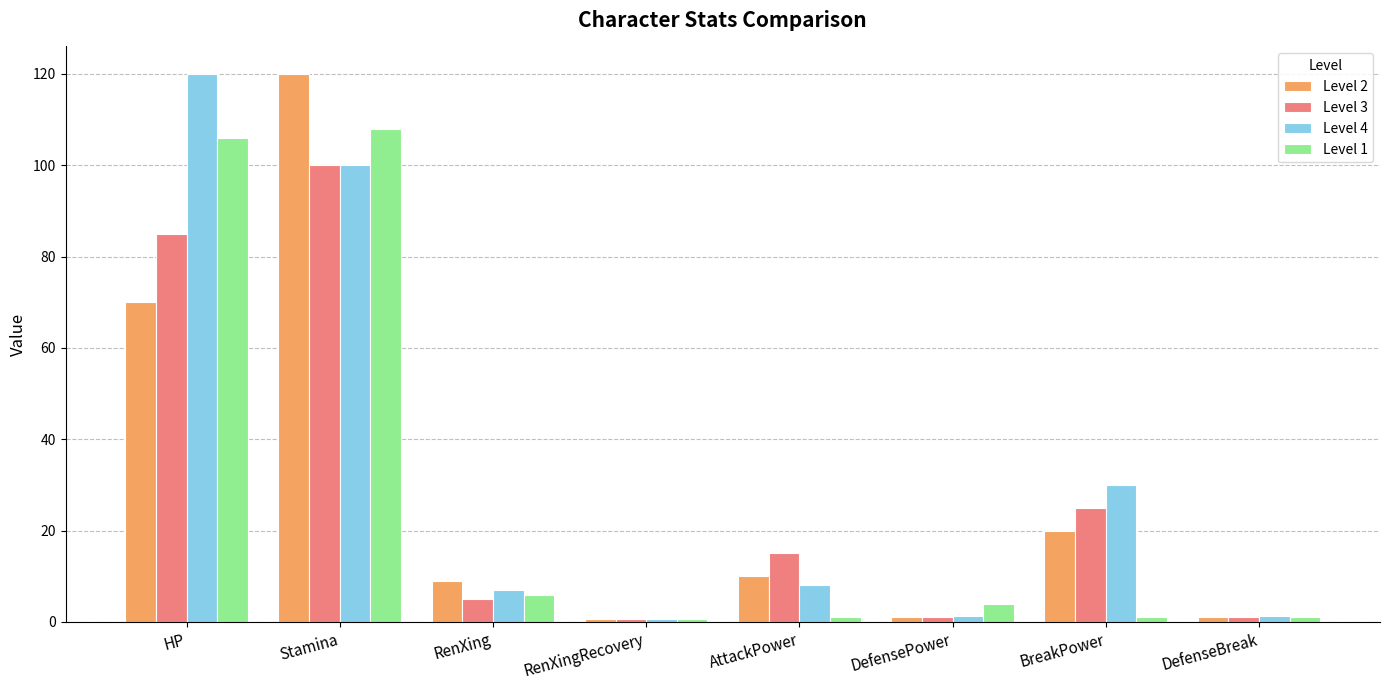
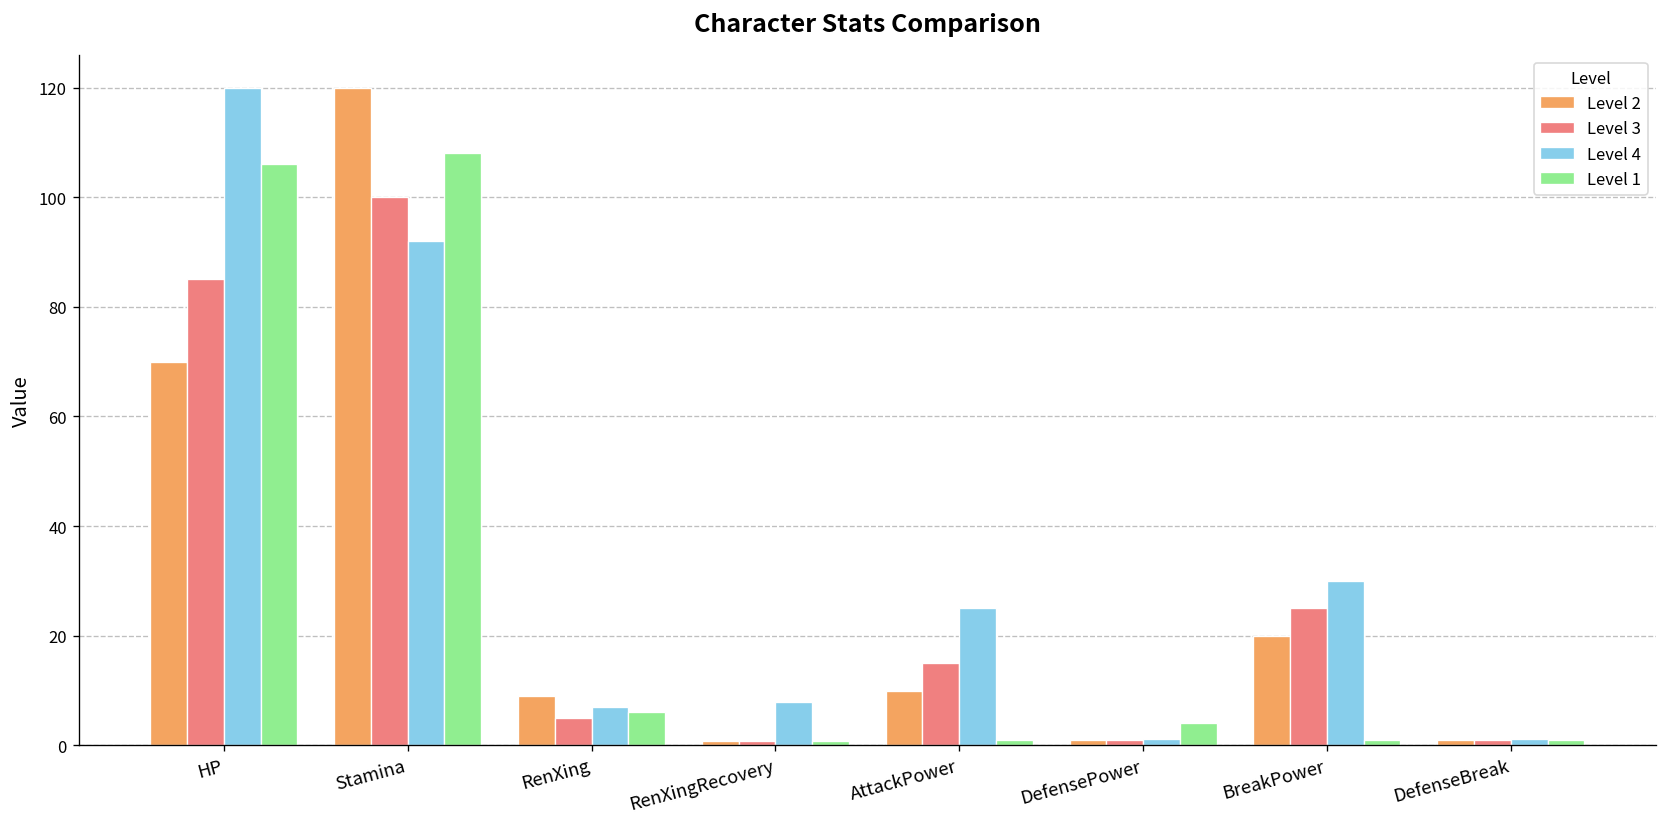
  {
    "Level 4": {
      "HP": 120,
-     "Stamina": 100,
+     "Stamina": 92,
      "RenXing": 7,
-     "RenXingRecovery": 1,
-     "AttackPower": 8,
+     "RenXingRecovery": 8,
+     "AttackPower": 25,
      "DefensePower": 1,
      "BreakPower": 30,
      "DefenseBreak": 1
    },
    "Level 1": {
      "HP": 106,
      "Stamina": 108,
      "RenXing": 6,
      "RenXingRecovery": 1,
      "AttackPower": 1,
      "DefensePower": 4,
      "BreakPower": 1,
      "DefenseBreak": 1
    }
  }
